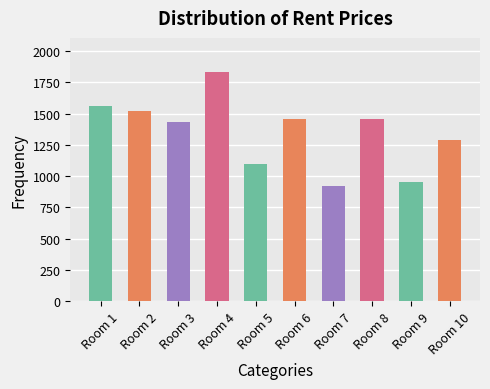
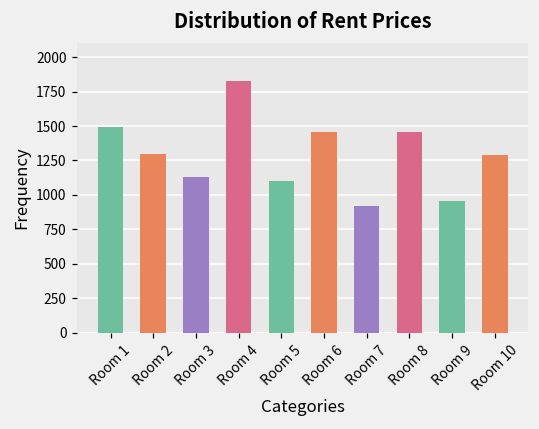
  {
-   "Room 1": 1560,
-   "Room 2": 1520,
-   "Room 3": 1430,
+   "Room 1": 1490,
+   "Room 2": 1300,
+   "Room 3": 1130,
    "Room 4": 1830,
    "Room 5": 1100,
    "Room 6": 1460,
    "Room 7": 920,
    "Room 8": 1460,
    "Room 9": 960,
    "Room 10": 1290
  }
